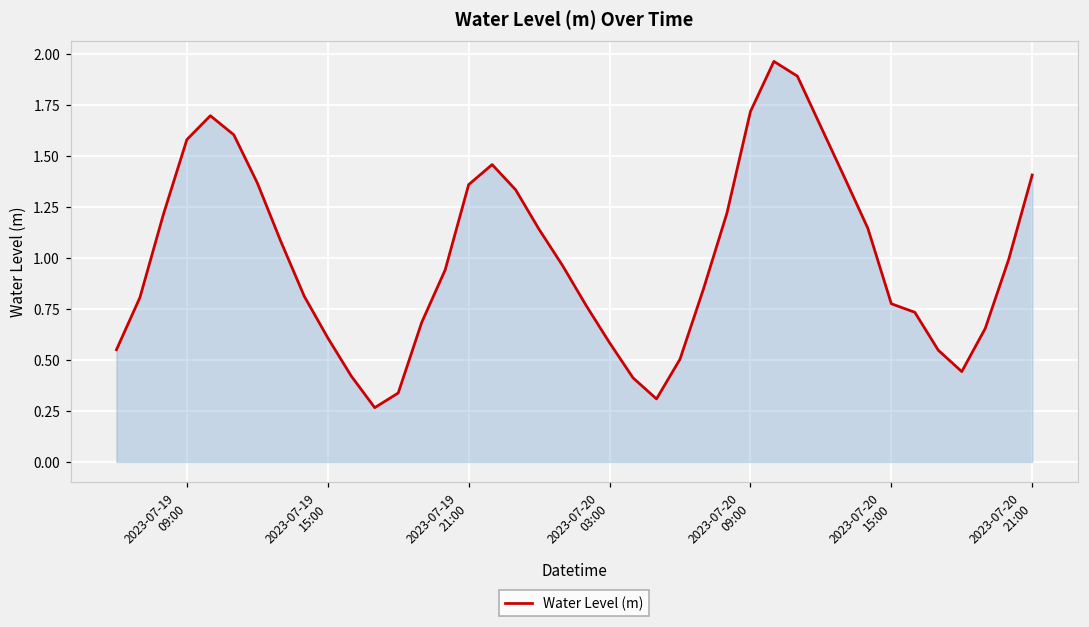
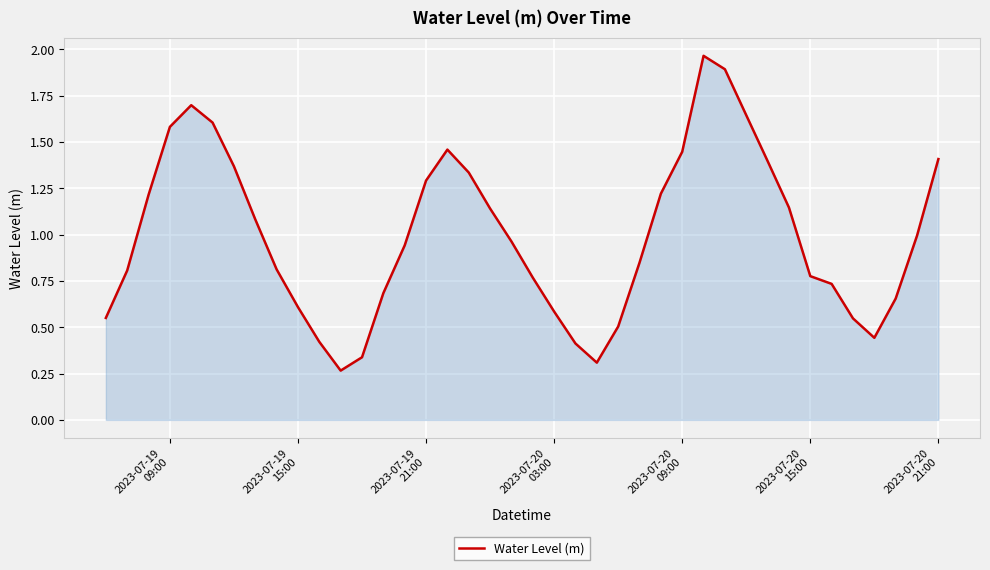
  {
    "2023-07-19 09:00": 1.58,
    "2023-07-19 15:00": 0.61,
-   "2023-07-19 21:00": 1.36,
+   "2023-07-19 21:00": 1.29,
    "2023-07-20 03:00": 0.58,
-   "2023-07-20 09:00": 1.72,
+   "2023-07-20 09:00": 1.45,
    "2023-07-20 15:00": 0.78,
    "2023-07-20 21:00": 1.41
  }
